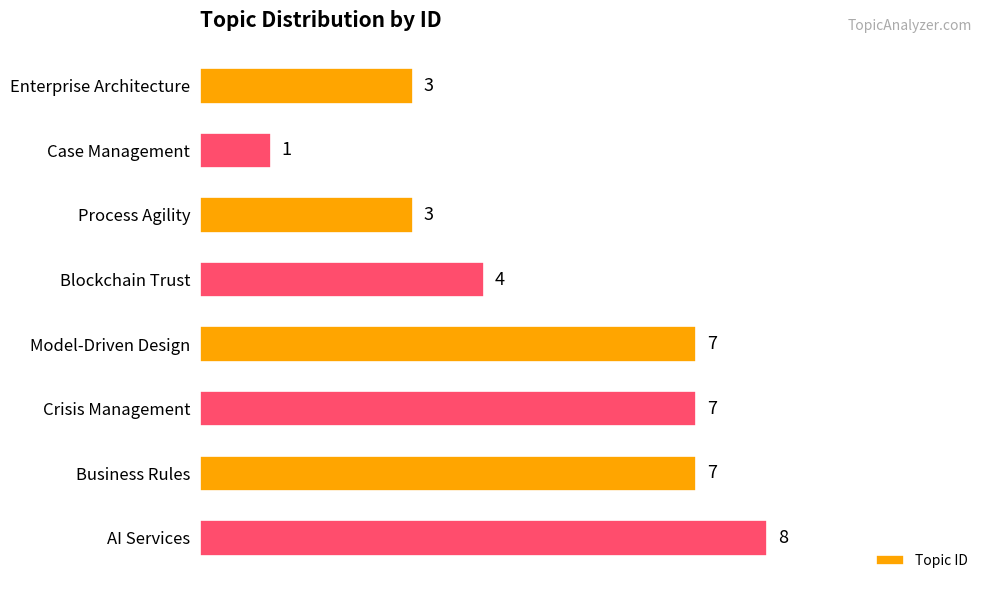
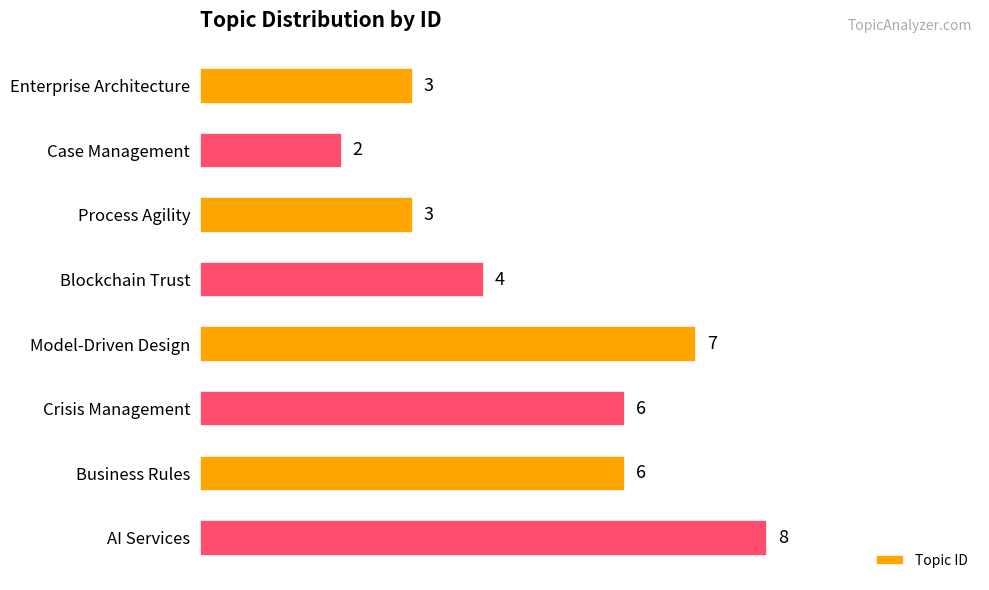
  {
    "Enterprise Architecture": 3,
-   "Case Management": 1,
+   "Case Management": 2,
    "Process Agility": 3,
    "Blockchain Trust": 4,
    "Model-Driven Design": 7,
-   "Crisis Management": 7,
-   "Business Rules": 7,
+   "Crisis Management": 6,
+   "Business Rules": 6,
    "AI Services": 8
  }
